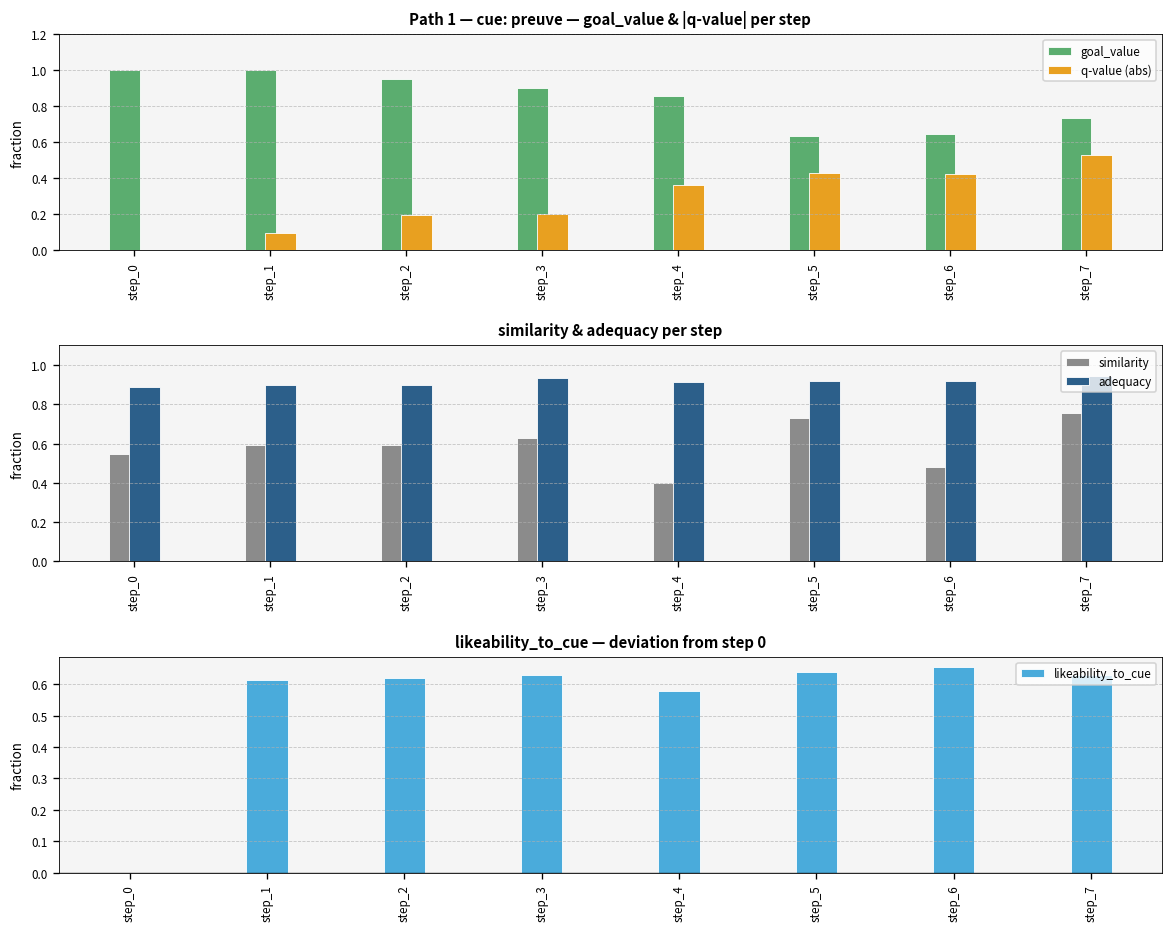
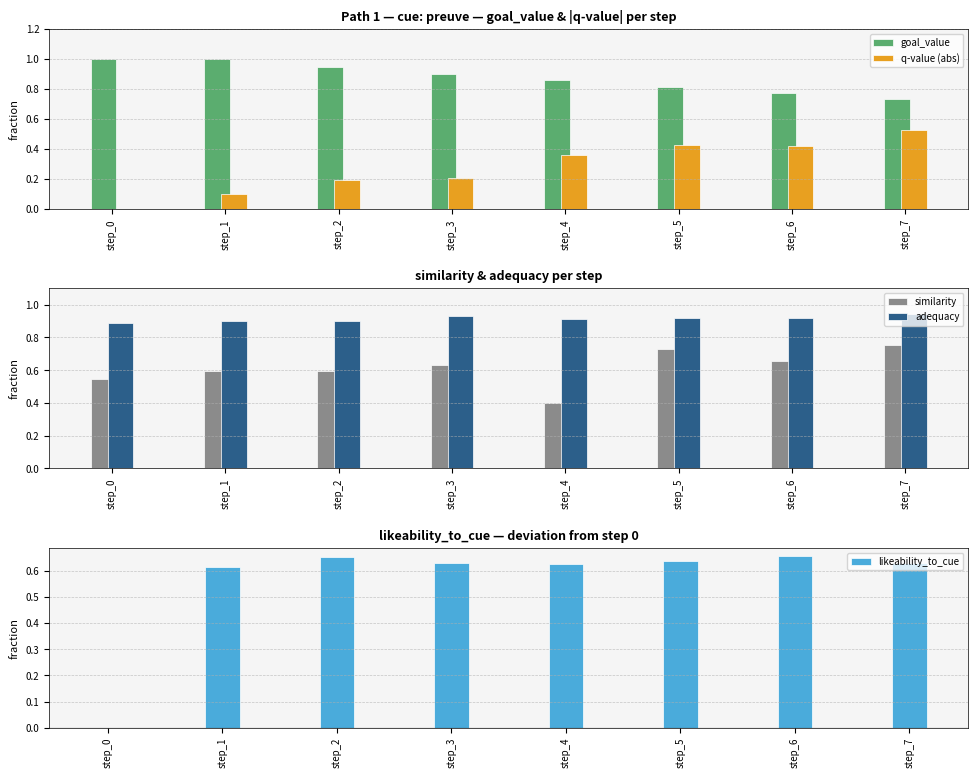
  {
    "Path 1 — cue: preuve — goal_value & |q-value| per step": {
      "goal_value": {
        "step_0": 1.00,
        "step_1": 1.00,
        "step_2": 0.95,
        "step_3": 0.90,
        "step_4": 0.86,
-       "step_5": 0.63,
-       "step_6": 0.65,
+       "step_5": 0.81,
+       "step_6": 0.77,
        "step_7": 0.74
      },
      "q-value (abs)": {
        "step_0": 0.00,
        "step_1": 0.10,
        "step_2": 0.20,
        "step_3": 0.20,
        "step_4": 0.36,
        "step_5": 0.43,
        "step_6": 0.42,
        "step_7": 0.53
      }
    },
    "similarity & adequacy per step": {
      "similarity": {
        "step_0": 0.55,
        "step_1": 0.59,
        "step_2": 0.60,
        "step_3": 0.63,
        "step_4": 0.40,
        "step_5": 0.73,
-       "step_6": 0.48,
+       "step_6": 0.65,
        "step_7": 0.75
      },
      "adequacy": {
        "step_0": 0.89,
        "step_1": 0.90,
        "step_2": 0.90,
        "step_3": 0.93,
        "step_4": 0.92,
        "step_5": 0.92,
        "step_6": 0.92
      }
    },
    "likeability_to_cue — deviation from step 0": {
      "step_0": 0.00,
      "step_1": 0.61,
-     "step_2": 0.62,
+     "step_2": 0.65,
      "step_3": 0.63,
-     "step_4": 0.58,
+     "step_4": 0.62,
      "step_5": 0.64,
      "step_6": 0.65
    }
  }
